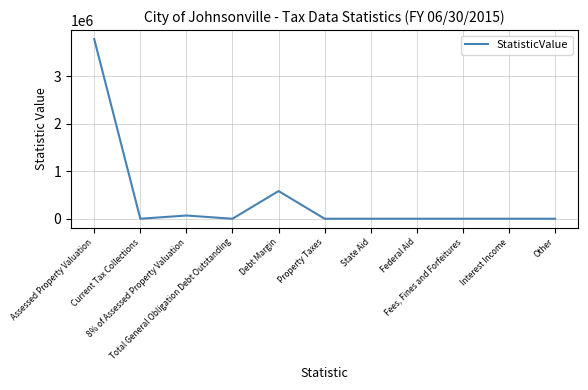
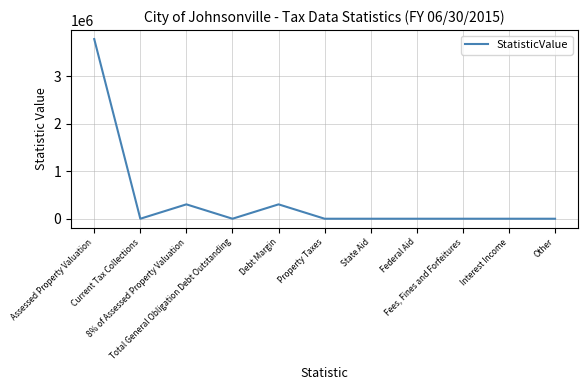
  {
    "Assessed Property Valuation": 3800000,
    "Current Tax Collections": 0,
-   "8% of Assessed Property Valuation": 100000,
+   "8% of Assessed Property Valuation": 300000,
    "Total General Obligation Debt Outstanding": 0,
-   "Debt Margin": 600000,
+   "Debt Margin": 300000,
    "Property Taxes": 0,
    "State Aid": 0,
    "Federal Aid": 0,
    "Fees, Fines and Forfeitures": 0,
    "Interest Income": 0,
    "Other": 0
  }
